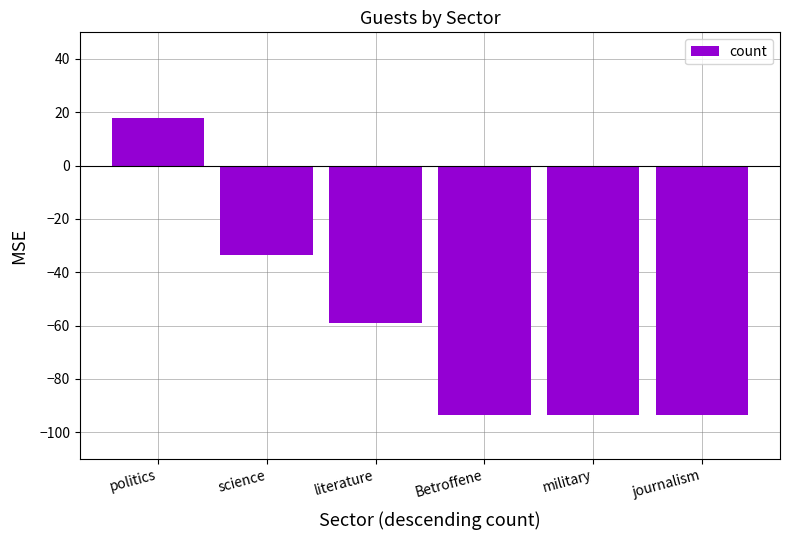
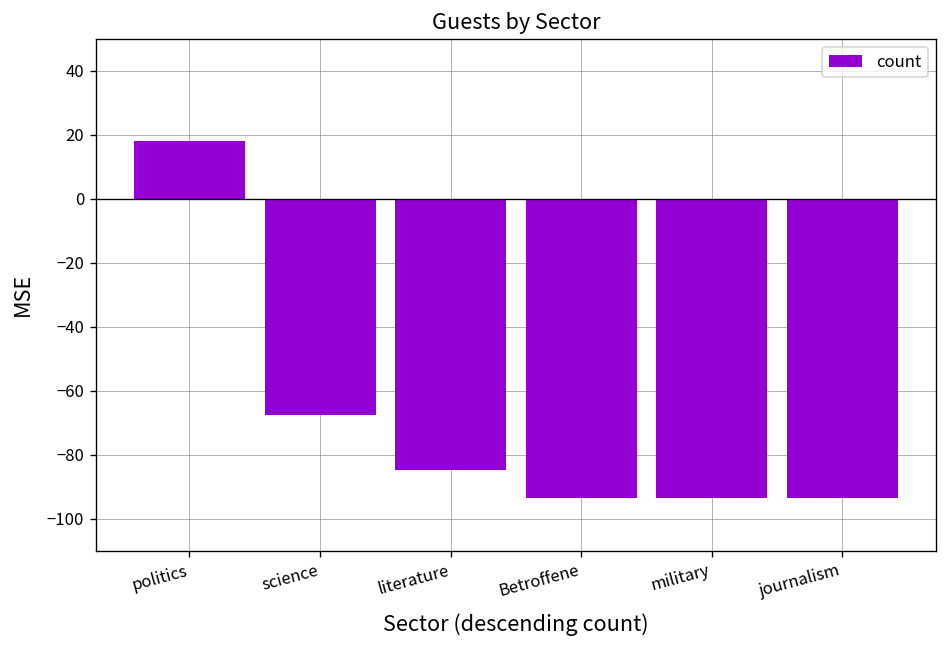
  {
    "politics": 18,
-   "science": -33,
-   "literature": -59,
+   "science": -68,
+   "literature": -85,
    "Betroffene": -93,
    "military": -93,
    "journalism": -93
  }
